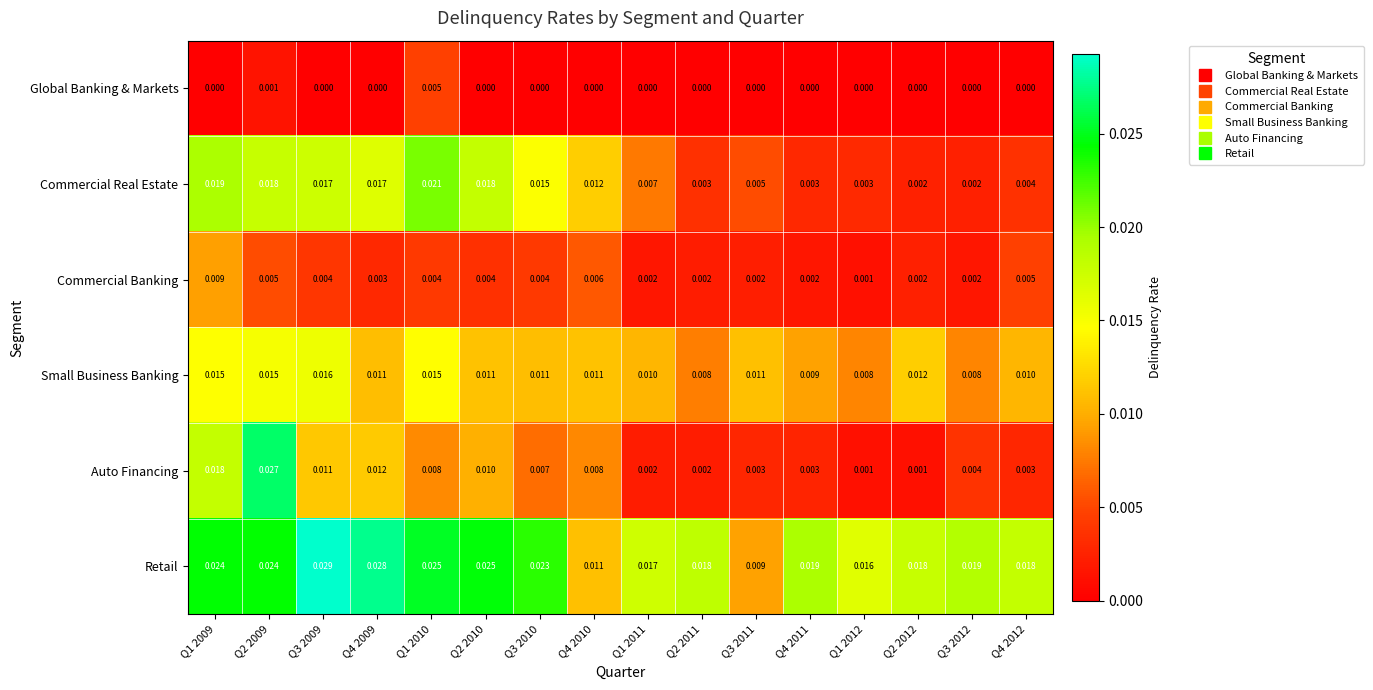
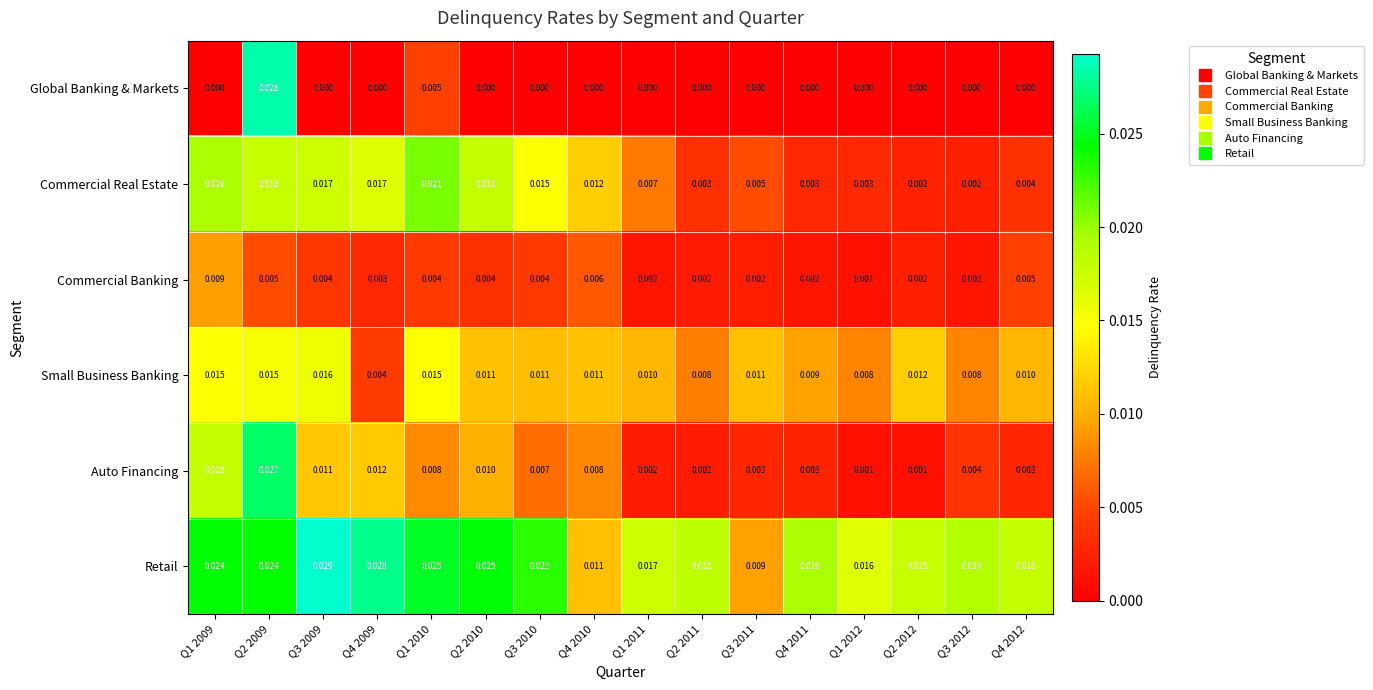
  {
    "Global Banking & Markets": {
      "Q1 2009": 0.000,
-     "Q2 2009": 0.001,
+     "Q2 2009": 0.028,
      "Q3 2009": 0.000,
      "Q4 2009": 0.000,
      "Q1 2010": 0.005,
      "Q2 2010": 0.000,
      "Q3 2010": 0.000,
      "Q4 2010": 0.000,
      "Q1 2011": 0.000,
      "Q2 2011": 0.000,
      "Q3 2011": 0.000,
      "Q4 2011": 0.000,
      "Q1 2012": 0.000,
      "Q2 2012": 0.000,
      "Q3 2012": 0.000,
      "Q4 2012": 0.000
    },
    "Commercial Real Estate": {
      "Q1 2009": 0.019,
      "Q2 2009": 0.018,
      "Q3 2009": 0.017,
      "Q4 2009": 0.017,
      "Q1 2010": 0.021,
      "Q2 2010": 0.018,
      "Q3 2010": 0.015,
      "Q4 2010": 0.012,
      "Q1 2011": 0.007,
      "Q2 2011": 0.003,
      "Q3 2011": 0.005,
      "Q4 2011": 0.003,
      "Q1 2012": 0.003,
      "Q2 2012": 0.002,
      "Q3 2012": 0.002,
      "Q4 2012": 0.004
    },
    "Commercial Banking": {
      "Q1 2009": 0.009,
      "Q2 2009": 0.005,
      "Q3 2009": 0.004,
      "Q4 2009": 0.003,
      "Q1 2010": 0.004,
      "Q2 2010": 0.004,
      "Q3 2010": 0.004,
      "Q4 2010": 0.006,
      "Q1 2011": 0.002,
      "Q2 2011": 0.002,
      "Q3 2011": 0.002,
      "Q4 2011": 0.002,
      "Q1 2012": 0.001,
      "Q2 2012": 0.002,
      "Q3 2012": 0.002,
      "Q4 2012": 0.005
    },
    "Small Business Banking": {
      "Q1 2009": 0.015,
      "Q2 2009": 0.015,
      "Q3 2009": 0.016,
-     "Q4 2009": 0.011,
+     "Q4 2009": 0.004,
      "Q1 2010": 0.015,
      "Q2 2010": 0.011,
      "Q3 2010": 0.011,
      "Q4 2010": 0.011,
      "Q1 2011": 0.010,
      "Q2 2011": 0.008,
      "Q3 2011": 0.011,
      "Q4 2011": 0.009,
      "Q1 2012": 0.008,
      "Q2 2012": 0.012,
      "Q3 2012": 0.008,
      "Q4 2012": 0.010
    },
    "Auto Financing": {
      "Q1 2009": 0.018,
      "Q2 2009": 0.027,
      "Q3 2009": 0.011,
      "Q4 2009": 0.012,
      "Q1 2010": 0.008,
      "Q2 2010": 0.010,
      "Q3 2010": 0.007,
      "Q4 2010": 0.008,
      "Q1 2011": 0.002,
      "Q2 2011": 0.002,
      "Q3 2011": 0.003,
      "Q4 2011": 0.003,
      "Q1 2012": 0.001,
      "Q2 2012": 0.001,
      "Q3 2012": 0.004,
      "Q4 2012": 0.003
    },
    "Retail": {
      "Q1 2009": 0.024,
      "Q2 2009": 0.024,
      "Q3 2009": 0.029,
      "Q4 2009": 0.028,
      "Q1 2010": 0.025,
      "Q2 2010": 0.025,
      "Q3 2010": 0.023,
      "Q4 2010": 0.011,
      "Q1 2011": 0.017,
      "Q2 2011": 0.018,
      "Q3 2011": 0.009,
      "Q4 2011": 0.019,
      "Q1 2012": 0.016,
      "Q2 2012": 0.018,
      "Q3 2012": 0.019,
      "Q4 2012": 0.018
    }
  }
